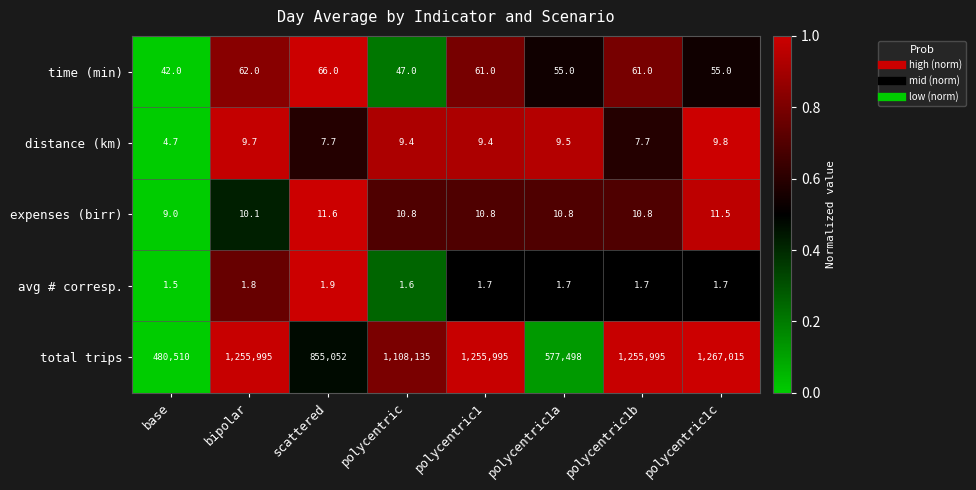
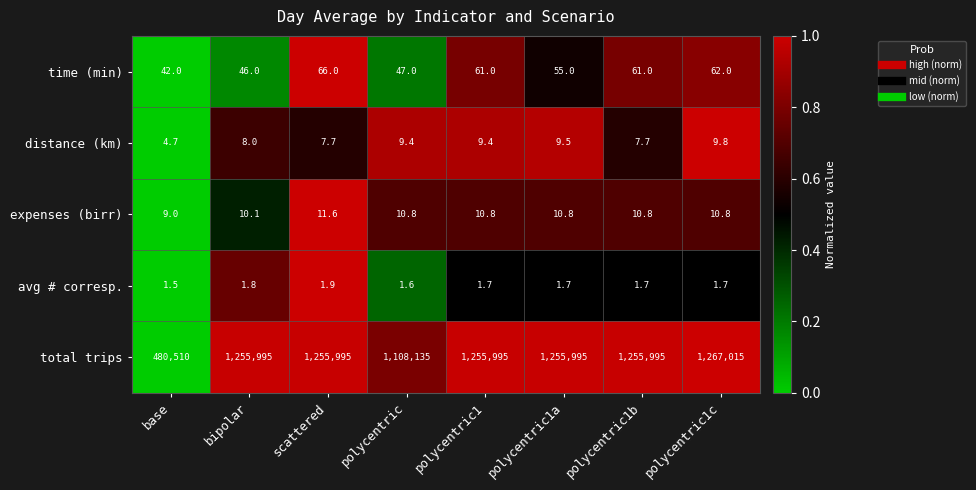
  {
    "time (min)": {
      "base": "42.0",
-     "bipolar": "62.0",
+     "bipolar": "46.0",
      "scattered": "66.0",
      "polycentric": "47.0",
      "polycentric1": "61.0",
      "polycentric1a": "55.0",
      "polycentric1b": "61.0",
-     "polycentric1c": "55.0"
+     "polycentric1c": "62.0"
    },
    "distance (km)": {
      "base": "4.7",
-     "bipolar": "9.7",
+     "bipolar": "8.0",
      "scattered": "7.7",
      "polycentric": "9.4",
      "polycentric1": "9.4",
      "polycentric1a": "9.5",
      "polycentric1b": "7.7",
      "polycentric1c": "9.8"
    },
    "expenses (birr)": {
      "base": "9.0",
      "bipolar": "10.1",
      "scattered": "11.6",
      "polycentric": "10.8",
      "polycentric1": "10.8",
      "polycentric1a": "10.8",
      "polycentric1b": "10.8",
-     "polycentric1c": "11.5"
+     "polycentric1c": "10.8"
    },
    "avg # corresp.": {
      "base": "1.5",
      "bipolar": "1.8",
      "scattered": "1.9",
      "polycentric": "1.6",
      "polycentric1": "1.7",
      "polycentric1a": "1.7",
      "polycentric1b": "1.7",
      "polycentric1c": "1.7"
    },
    "total trips": {
      "base": "480,510",
      "bipolar": "1,255,995",
-     "scattered": "855,052",
+     "scattered": "1,255,995",
      "polycentric": "1,108,135",
      "polycentric1": "1,255,995",
-     "polycentric1a": "577,498",
+     "polycentric1a": "1,255,995",
      "polycentric1b": "1,255,995",
      "polycentric1c": "1,267,015"
    }
  }
